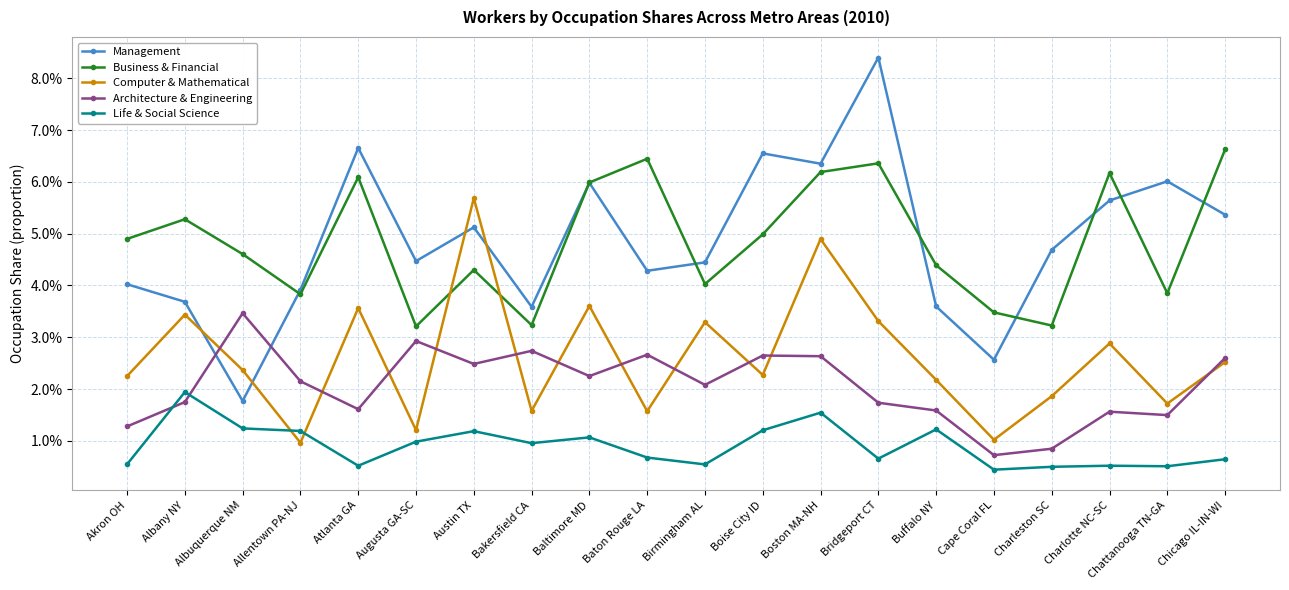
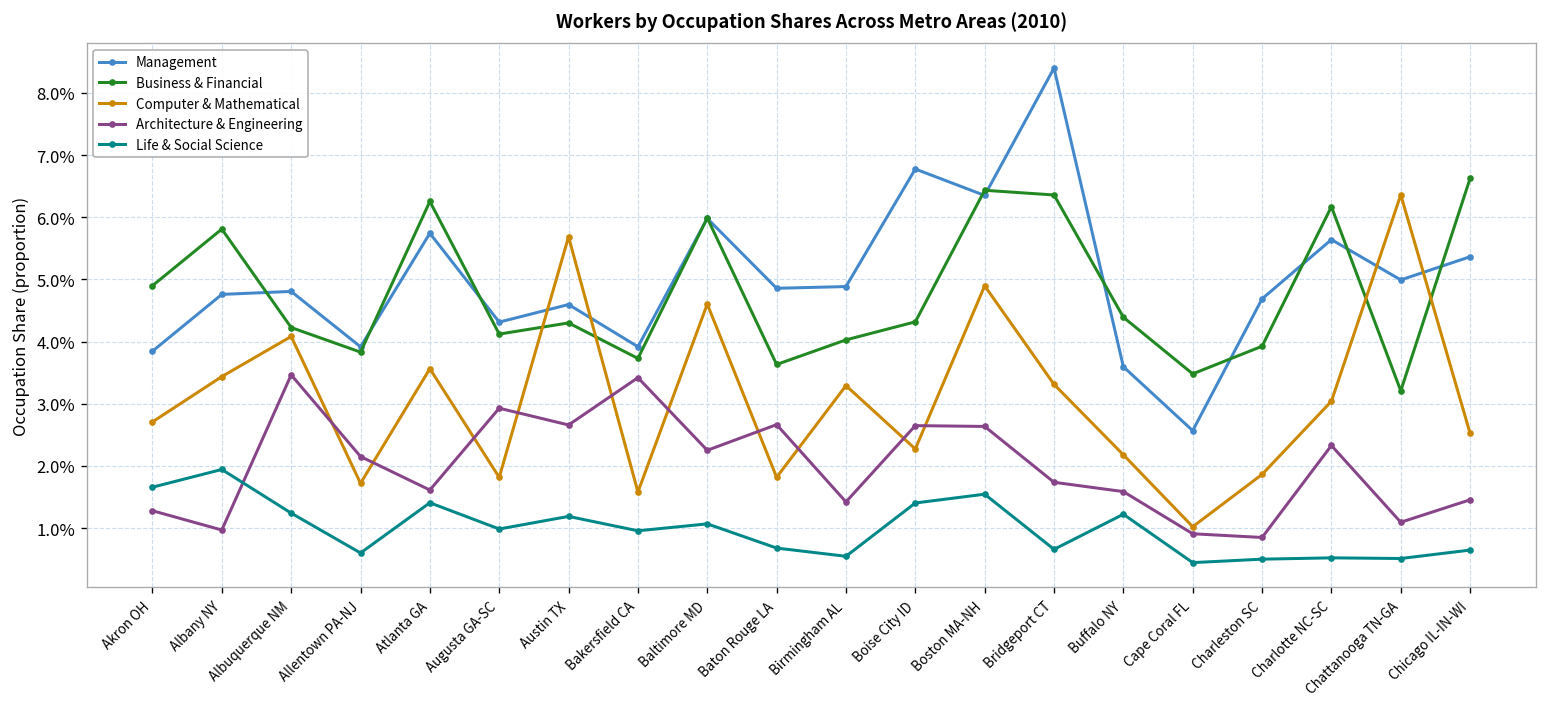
  {
    "Management": {
-     "Akron OH": "4.0%",
-     "Albany NY": "3.7%",
-     "Albuquerque NM": "1.8%",
+     "Akron OH": "3.8%",
+     "Albany NY": "4.8%",
+     "Albuquerque NM": "4.8%",
      "Allentown PA-NJ": "3.9%",
-     "Atlanta GA": "6.7%",
-     "Augusta GA-SC": "4.5%",
-     "Austin TX": "5.1%",
-     "Bakersfield CA": "3.6%",
-     "Baton Rouge LA": "4.3%",
-     "Birmingham AL": "4.4%",
-     "Boise City ID": "6.6%",
+     "Atlanta GA": "5.7%",
+     "Augusta GA-SC": "4.3%",
+     "Austin TX": "4.6%",
+     "Bakersfield CA": "3.9%",
+     "Baton Rouge LA": "4.9%",
+     "Birmingham AL": "4.9%",
+     "Boise City ID": "6.8%",
      "Boston MA-NH": "6.4%",
      "Bridgeport CT": "8.4%",
      "Buffalo NY": "3.6%",
      "Cape Coral FL": "2.6%",
      "Charleston SC": "4.7%",
      "Charlotte NC-SC": "5.6%",
-     "Chattanooga TN-GA": "6.0%",
+     "Chattanooga TN-GA": "5.0%",
      "Chicago IL-IN-WI": "5.4%"
    },
    "Business & Financial": {
      "Akron OH": "4.9%",
-     "Albany NY": "5.3%",
-     "Albuquerque NM": "4.6%",
+     "Albany NY": "5.8%",
+     "Albuquerque NM": "4.2%",
      "Allentown PA-NJ": "3.8%",
-     "Atlanta GA": "6.1%",
-     "Augusta GA-SC": "3.2%",
+     "Atlanta GA": "6.3%",
+     "Augusta GA-SC": "4.1%",
      "Austin TX": "4.3%",
-     "Bakersfield CA": "3.2%",
-     "Baton Rouge LA": "6.4%",
+     "Bakersfield CA": "3.7%",
+     "Baton Rouge LA": "3.6%",
      "Birmingham AL": "4.0%",
-     "Boise City ID": "5.0%",
-     "Boston MA-NH": "6.2%",
+     "Boise City ID": "4.3%",
+     "Boston MA-NH": "6.4%",
      "Bridgeport CT": "6.4%",
      "Buffalo NY": "4.4%",
      "Cape Coral FL": "3.5%",
-     "Charleston SC": "3.2%",
+     "Charleston SC": "3.9%",
      "Charlotte NC-SC": "6.2%",
-     "Chattanooga TN-GA": "3.8%",
+     "Chattanooga TN-GA": "3.2%",
      "Chicago IL-IN-WI": "6.6%"
    },
    "Computer & Mathematical": {
-     "Akron OH": "2.2%",
+     "Akron OH": "2.7%",
      "Albany NY": "3.4%",
-     "Albuquerque NM": "2.4%",
-     "Allentown PA-NJ": "1.0%",
+     "Albuquerque NM": "4.1%",
+     "Allentown PA-NJ": "1.7%",
      "Atlanta GA": "3.6%",
-     "Augusta GA-SC": "1.2%",
+     "Augusta GA-SC": "1.8%",
      "Austin TX": "5.7%",
      "Bakersfield CA": "1.6%",
-     "Baltimore MD": "3.6%",
-     "Baton Rouge LA": "1.6%",
+     "Baltimore MD": "4.6%",
+     "Baton Rouge LA": "1.8%",
      "Birmingham AL": "3.3%",
      "Boise City ID": "2.3%",
      "Boston MA-NH": "4.9%",
      "Bridgeport CT": "3.3%",
      "Buffalo NY": "2.2%",
      "Cape Coral FL": "1.0%",
      "Charleston SC": "1.9%",
-     "Charlotte NC-SC": "2.9%",
-     "Chattanooga TN-GA": "1.7%",
+     "Charlotte NC-SC": "3.0%",
+     "Chattanooga TN-GA": "6.4%",
      "Chicago IL-IN-WI": "2.5%"
    },
    "Architecture & Engineering": {
      "Akron OH": "1.3%",
-     "Albany NY": "1.7%",
+     "Albany NY": "1.0%",
      "Albuquerque NM": "3.5%",
      "Allentown PA-NJ": "2.2%",
      "Atlanta GA": "1.6%",
      "Augusta GA-SC": "2.9%",
-     "Austin TX": "2.5%",
-     "Bakersfield CA": "2.7%",
+     "Austin TX": "2.7%",
+     "Bakersfield CA": "3.4%",
      "Baltimore MD": "2.3%",
      "Baton Rouge LA": "2.7%",
-     "Birmingham AL": "2.1%",
+     "Birmingham AL": "1.4%",
      "Boise City ID": "2.6%",
      "Boston MA-NH": "2.6%",
      "Bridgeport CT": "1.7%",
      "Buffalo NY": "1.6%",
-     "Cape Coral FL": "0.7%",
+     "Cape Coral FL": "0.9%",
      "Charleston SC": "0.8%",
-     "Charlotte NC-SC": "1.6%",
-     "Chattanooga TN-GA": "1.5%",
-     "Chicago IL-IN-WI": "2.6%"
+     "Charlotte NC-SC": "2.3%",
+     "Chattanooga TN-GA": "1.1%",
+     "Chicago IL-IN-WI": "1.5%"
    },
    "Life & Social Science": {
-     "Akron OH": "0.5%",
+     "Akron OH": "1.7%",
      "Albany NY": "1.9%",
      "Albuquerque NM": "1.2%",
-     "Allentown PA-NJ": "1.2%",
-     "Atlanta GA": "0.5%",
+     "Allentown PA-NJ": "0.6%",
+     "Atlanta GA": "1.4%",
      "Augusta GA-SC": "1.0%",
      "Austin TX": "1.2%",
      "Bakersfield CA": "1.0%",
      "Baltimore MD": "1.1%",
      "Baton Rouge LA": "0.7%",
      "Birmingham AL": "0.5%",
-     "Boise City ID": "1.2%",
+     "Boise City ID": "1.4%",
      "Boston MA-NH": "1.5%",
      "Bridgeport CT": "0.7%",
      "Buffalo NY": "1.2%",
      "Cape Coral FL": "0.4%",
      "Charleston SC": "0.5%",
      "Charlotte NC-SC": "0.5%",
      "Chattanooga TN-GA": "0.5%",
      "Chicago IL-IN-WI": "0.6%"
    }
  }
